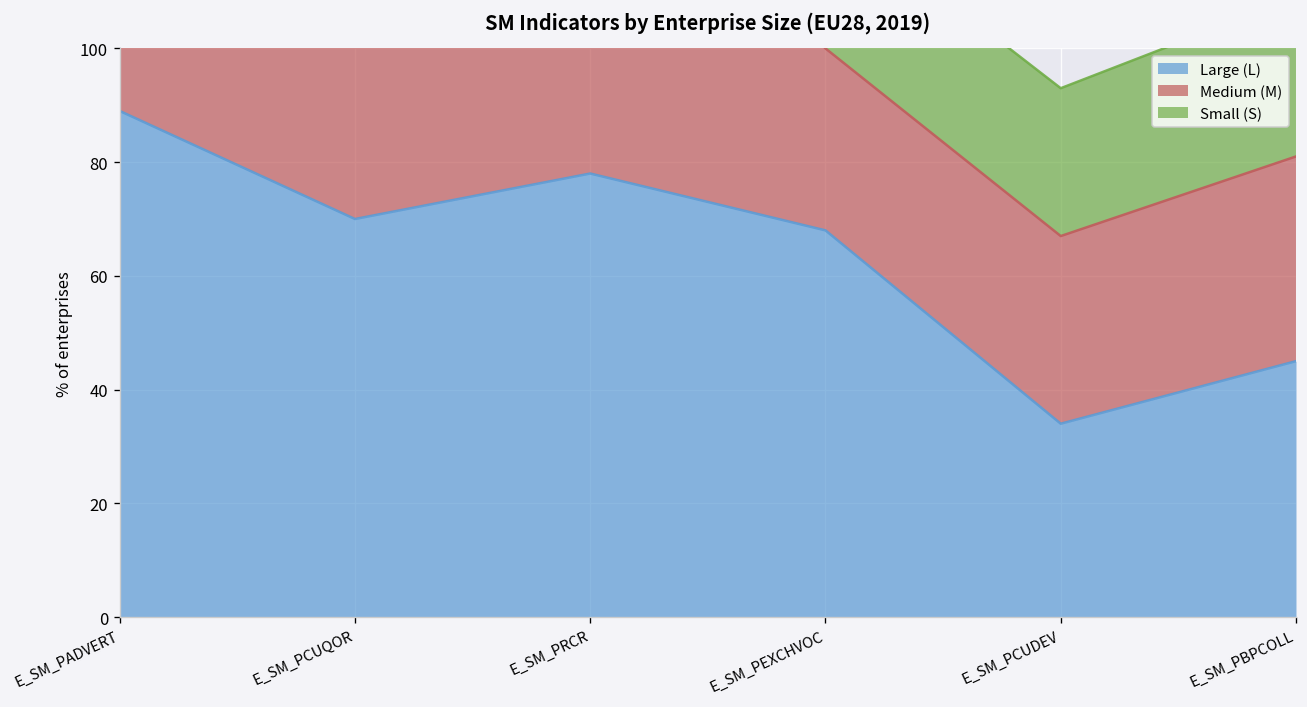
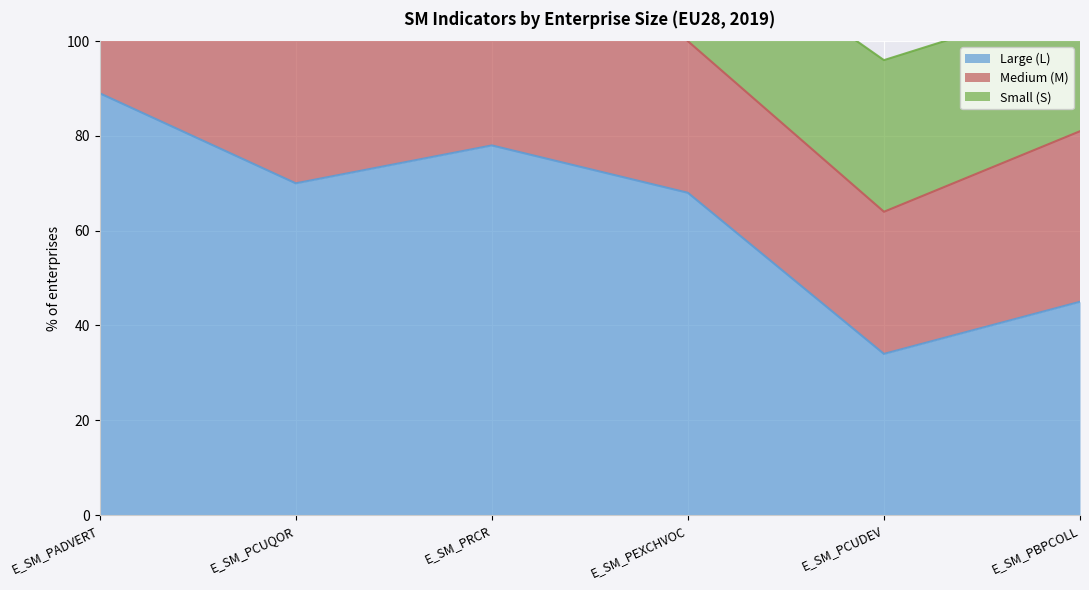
  {
    "Large (L)": {
      "E_SM_PADVERT": 89,
      "E_SM_PCUQOR": 70,
      "E_SM_PRCR": 78,
      "E_SM_PEXCHVOC": 68,
      "E_SM_PCUDEV": 34,
      "E_SM_PBPCOLL": 45
    },
    "Medium (M)": {
      "E_SM_PEXCHVOC": 32,
-     "E_SM_PCUDEV": 33,
+     "E_SM_PCUDEV": 30,
      "E_SM_PBPCOLL": 36
    },
    "Small (S)": {
-     "E_SM_PCUDEV": 26
+     "E_SM_PCUDEV": 32
    }
  }
